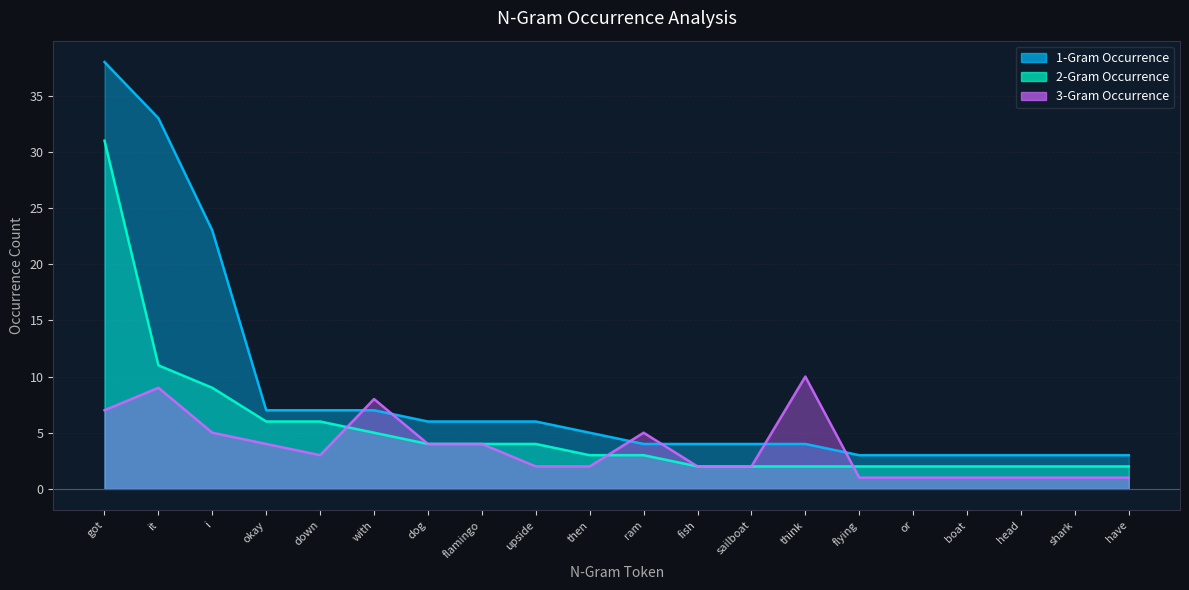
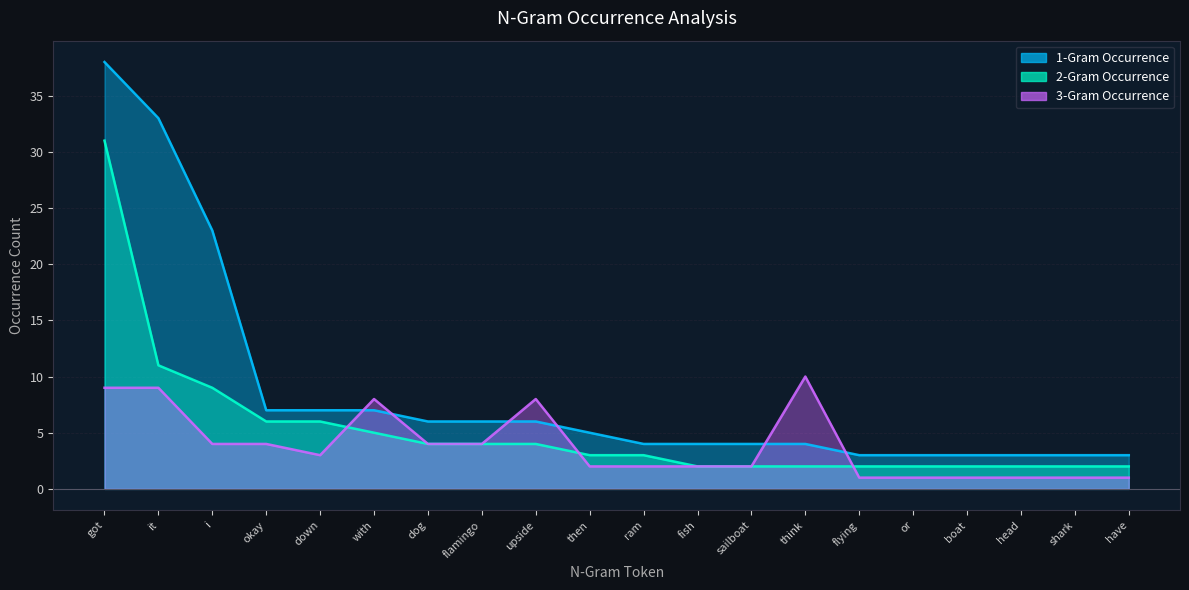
  {
    "3-Gram Occurrence": {
-     "got": 7,
+     "got": 9,
      "it": 9,
-     "i": 5,
+     "i": 4,
      "okay": 4,
      "down": 3,
      "with": 8,
-     "upside": 2,
+     "upside": 8,
      "then": 2,
-     "ram": 5,
+     "ram": 2,
      "think": 10,
      "flying": 1,
      "or": 1,
      "boat": 1,
      "head": 1,
      "shark": 1,
      "have": 1
    }
  }
